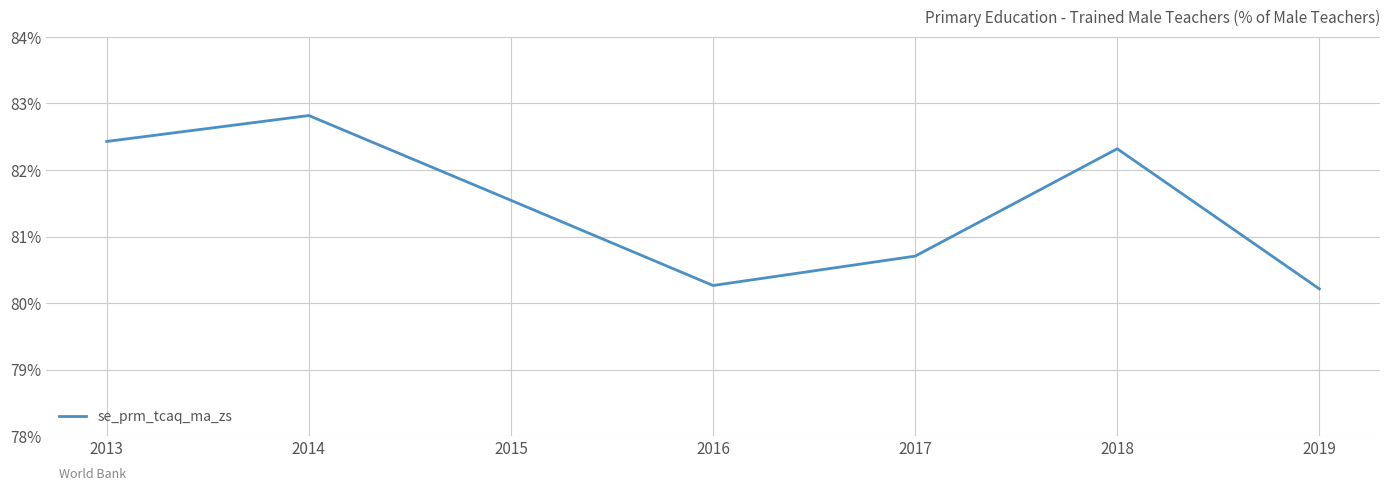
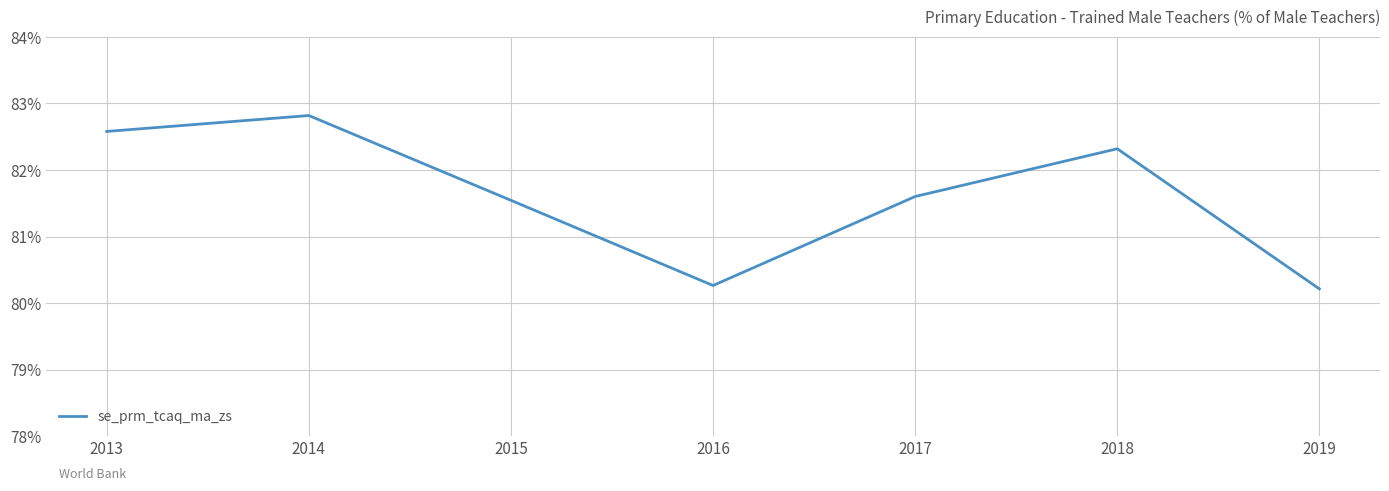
  {
-   "2013": "82.4%",
+   "2013": "82.6%",
    "2014": "82.8%",
    "2015": "81.5%",
    "2016": "80.3%",
-   "2017": "80.7%",
+   "2017": "81.6%",
    "2018": "82.3%",
    "2019": "80.2%"
  }
